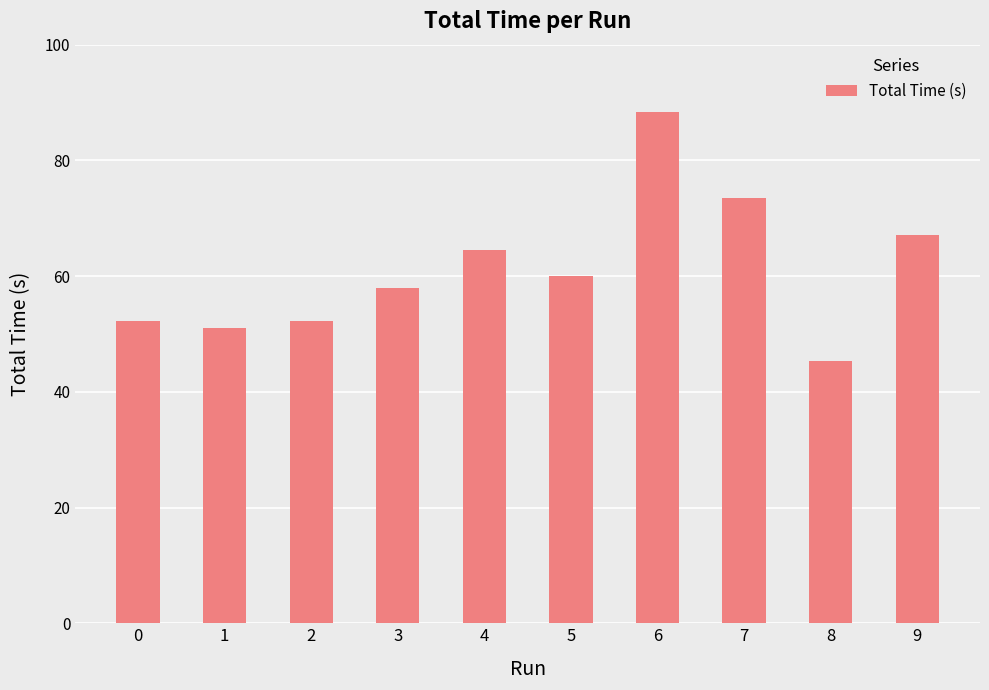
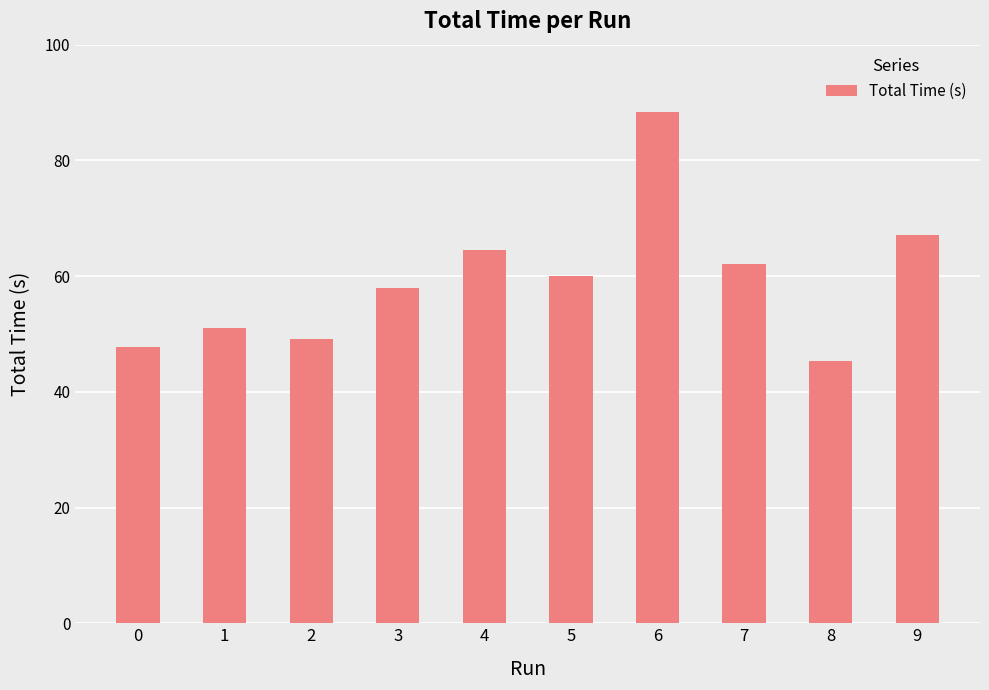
  {
-   "0": 52,
+   "0": 48,
    "1": 51,
-   "2": 52,
+   "2": 49,
    "3": 58,
    "4": 65,
    "5": 60,
    "6": 88,
-   "7": 74,
+   "7": 62,
    "8": 45,
    "9": 67
  }
